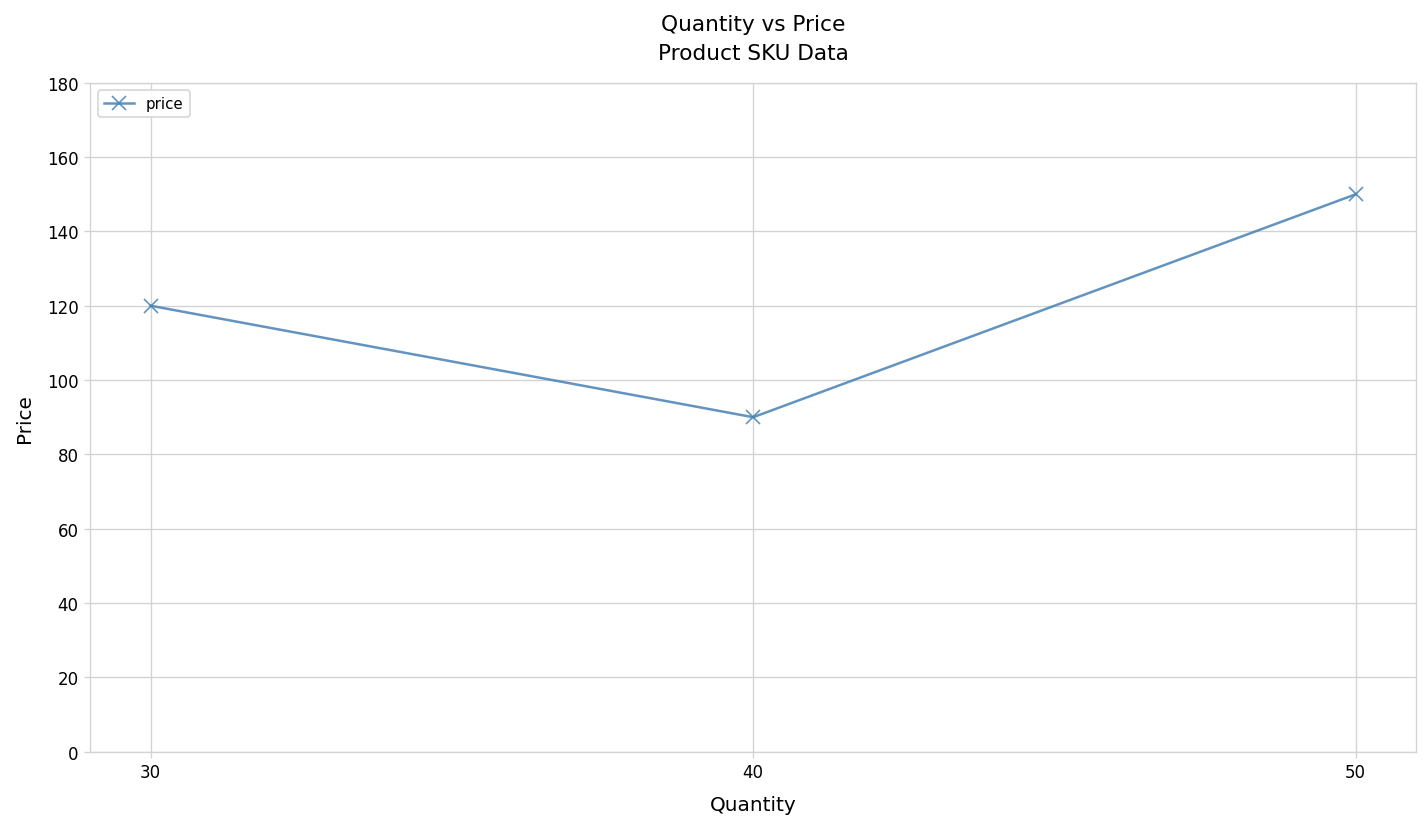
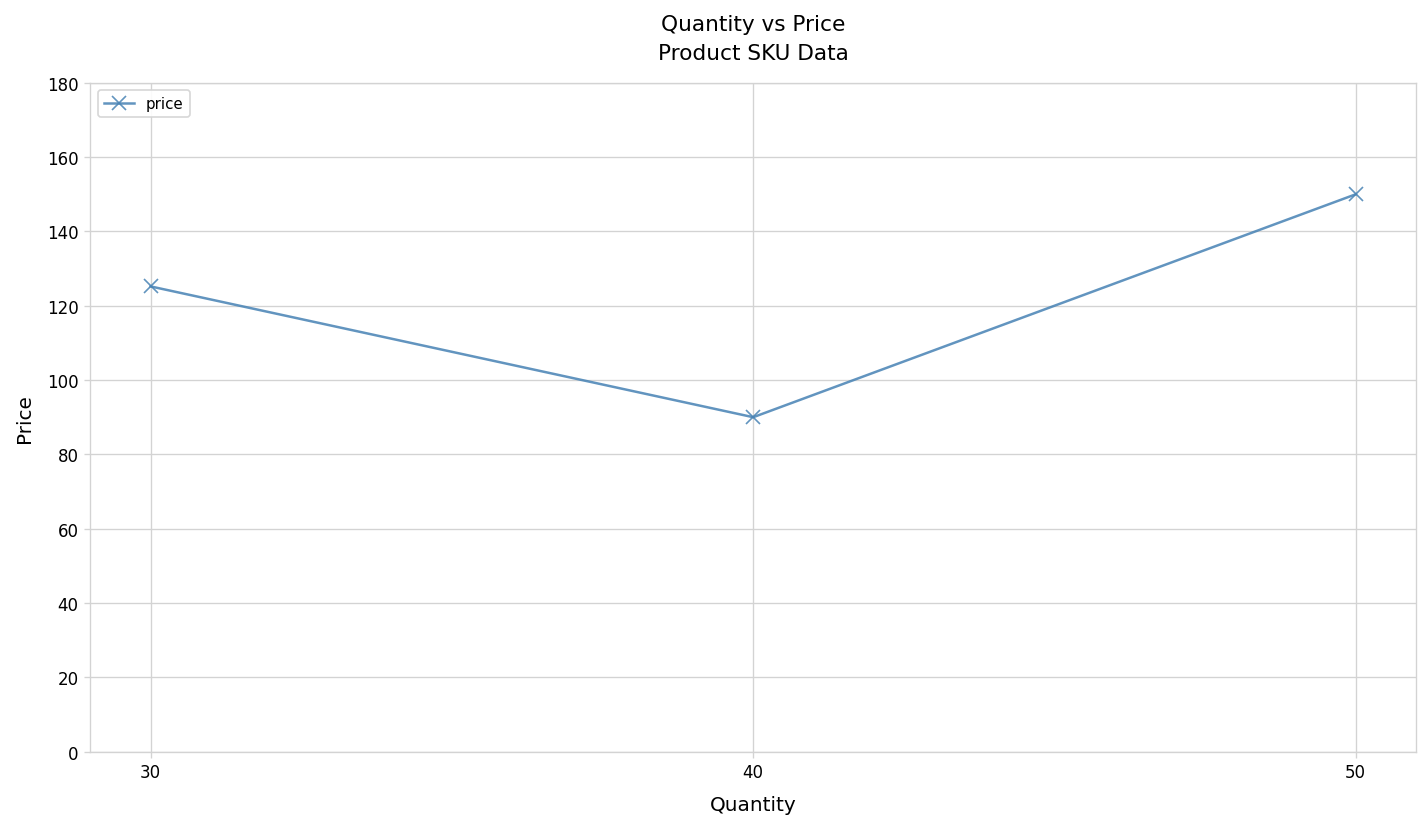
  {
-   "30": 120,
+   "30": 125,
    "40": 90,
    "50": 150
  }
